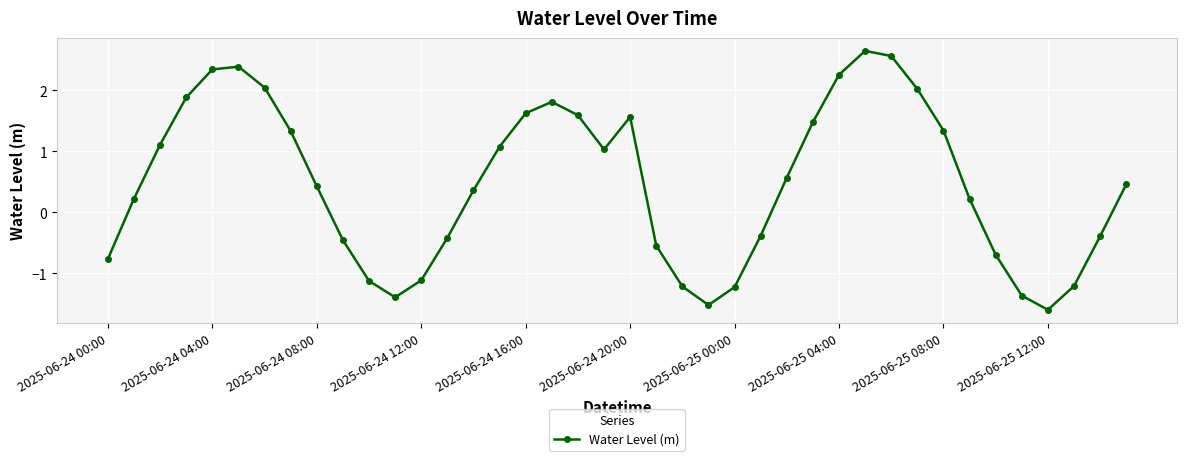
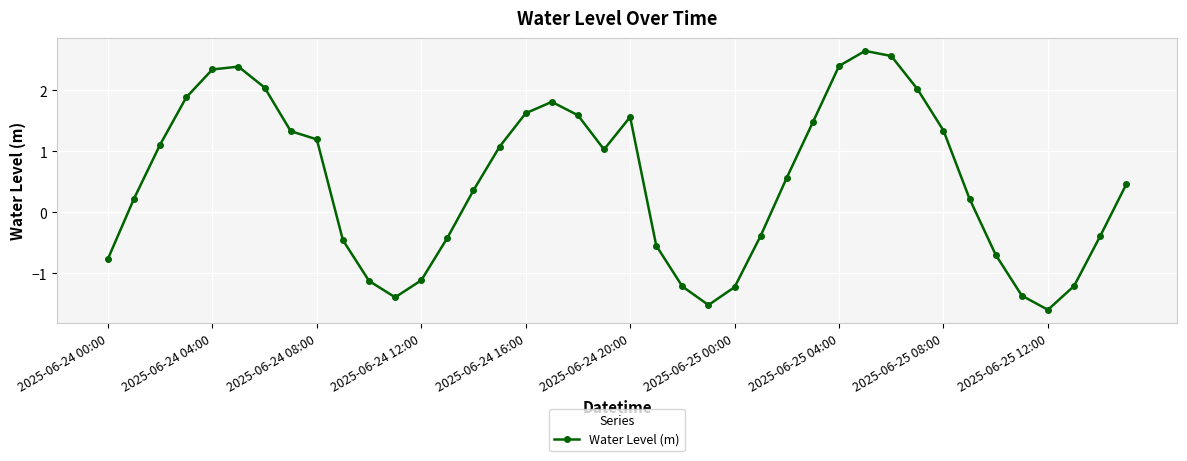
  {
    "2025-06-24 00:00": -0.8,
    "2025-06-24 04:00": 2.3,
-   "2025-06-24 08:00": 0.4,
+   "2025-06-24 08:00": 1.2,
    "2025-06-24 12:00": -1.1,
    "2025-06-24 16:00": 1.6,
    "2025-06-24 20:00": 1.6,
    "2025-06-25 00:00": -1.2,
-   "2025-06-25 04:00": 2.3,
+   "2025-06-25 04:00": 2.4,
    "2025-06-25 08:00": 1.3,
    "2025-06-25 12:00": -1.6
  }
